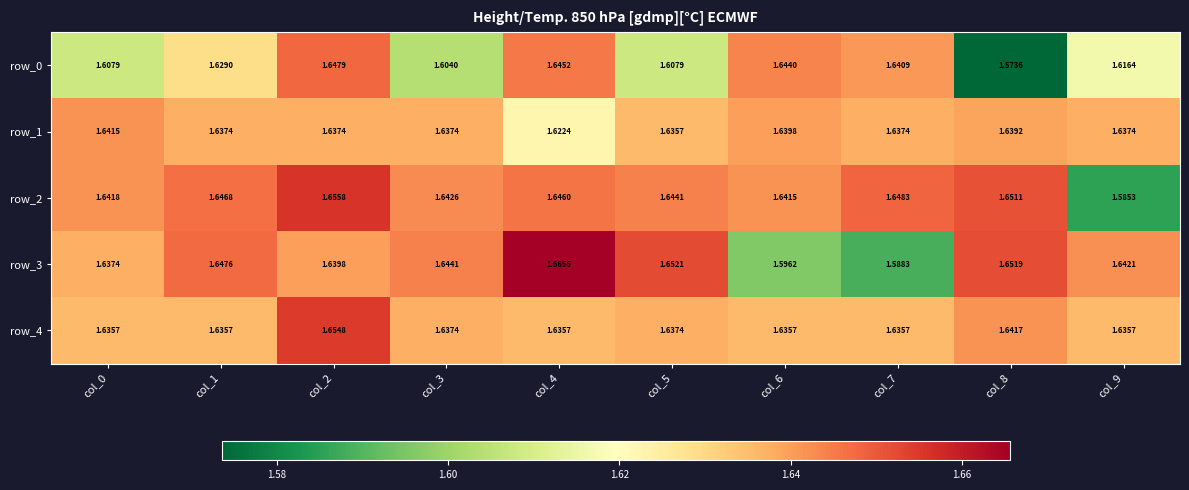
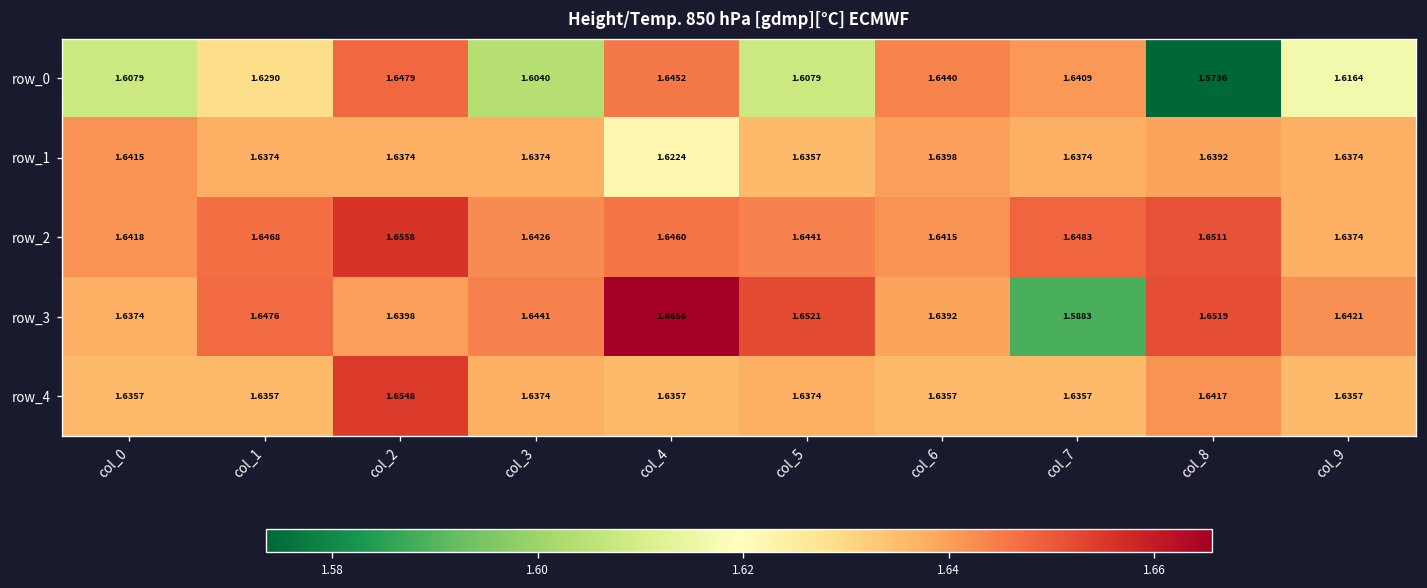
  {
    "row_0": {
      "col_0": 1.6079,
      "col_1": 1.6290,
      "col_2": 1.6479,
      "col_3": 1.6040,
      "col_4": 1.6452,
      "col_5": 1.6079,
      "col_6": 1.6440,
      "col_7": 1.6409,
      "col_8": 1.5736,
      "col_9": 1.6164
    },
    "row_1": {
      "col_0": 1.6415,
      "col_1": 1.6374,
      "col_2": 1.6374,
      "col_3": 1.6374,
      "col_4": 1.6224,
      "col_5": 1.6357,
      "col_6": 1.6398,
      "col_7": 1.6374,
      "col_8": 1.6392,
      "col_9": 1.6374
    },
    "row_2": {
      "col_0": 1.6418,
      "col_1": 1.6468,
      "col_2": 1.6558,
      "col_3": 1.6426,
      "col_4": 1.6460,
      "col_5": 1.6441,
      "col_6": 1.6415,
      "col_7": 1.6483,
      "col_8": 1.6511,
-     "col_9": 1.5853
+     "col_9": 1.6374
    },
    "row_3": {
      "col_0": 1.6374,
      "col_1": 1.6476,
      "col_2": 1.6398,
      "col_3": 1.6441,
      "col_4": 1.6656,
      "col_5": 1.6521,
-     "col_6": 1.5962,
+     "col_6": 1.6392,
      "col_7": 1.5883,
      "col_8": 1.6519,
      "col_9": 1.6421
    },
    "row_4": {
      "col_0": 1.6357,
      "col_1": 1.6357,
      "col_2": 1.6548,
      "col_3": 1.6374,
      "col_4": 1.6357,
      "col_5": 1.6374,
      "col_6": 1.6357,
      "col_7": 1.6357,
      "col_8": 1.6417,
      "col_9": 1.6357
    }
  }
